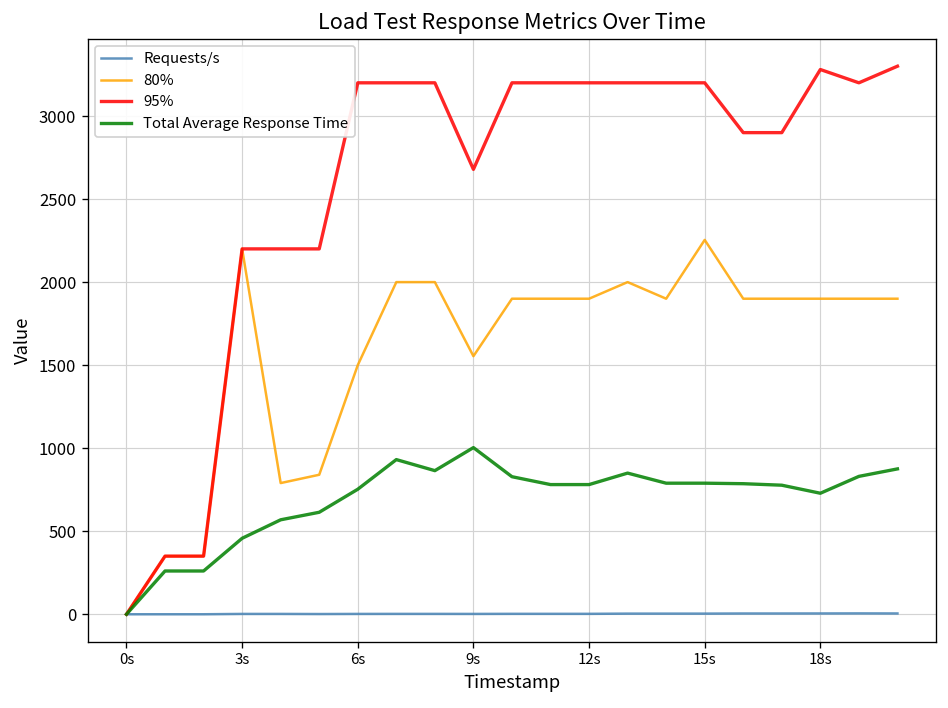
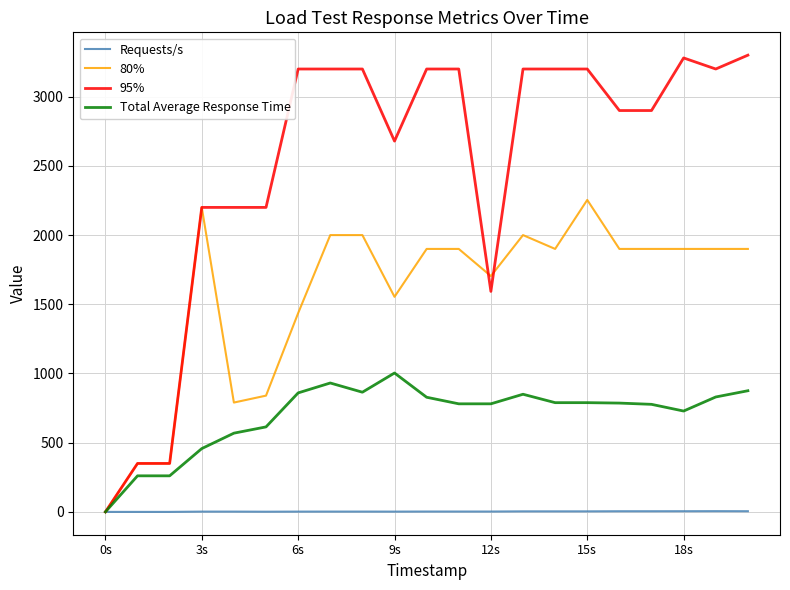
  {
    "Requests/s": {
      "3s": 0,
      "6s": 0,
      "9s": 0,
      "12s": 0,
      "15s": 0,
      "18s": 0
    },
    "80%": {
-     "6s": 1500,
+     "6s": 1440,
      "9s": 1550,
-     "12s": 1900,
+     "12s": 1700,
      "15s": 2250,
      "18s": 1900
    },
    "95%": {
      "6s": 3200,
      "9s": 2680,
-     "12s": 3200,
+     "12s": 1590,
      "15s": 3200,
      "18s": 3280
    },
    "Total Average Response Time": {
      "3s": 460,
-     "6s": 750,
+     "6s": 860,
      "9s": 1000,
      "12s": 780,
      "15s": 790,
      "18s": 730
    }
  }
